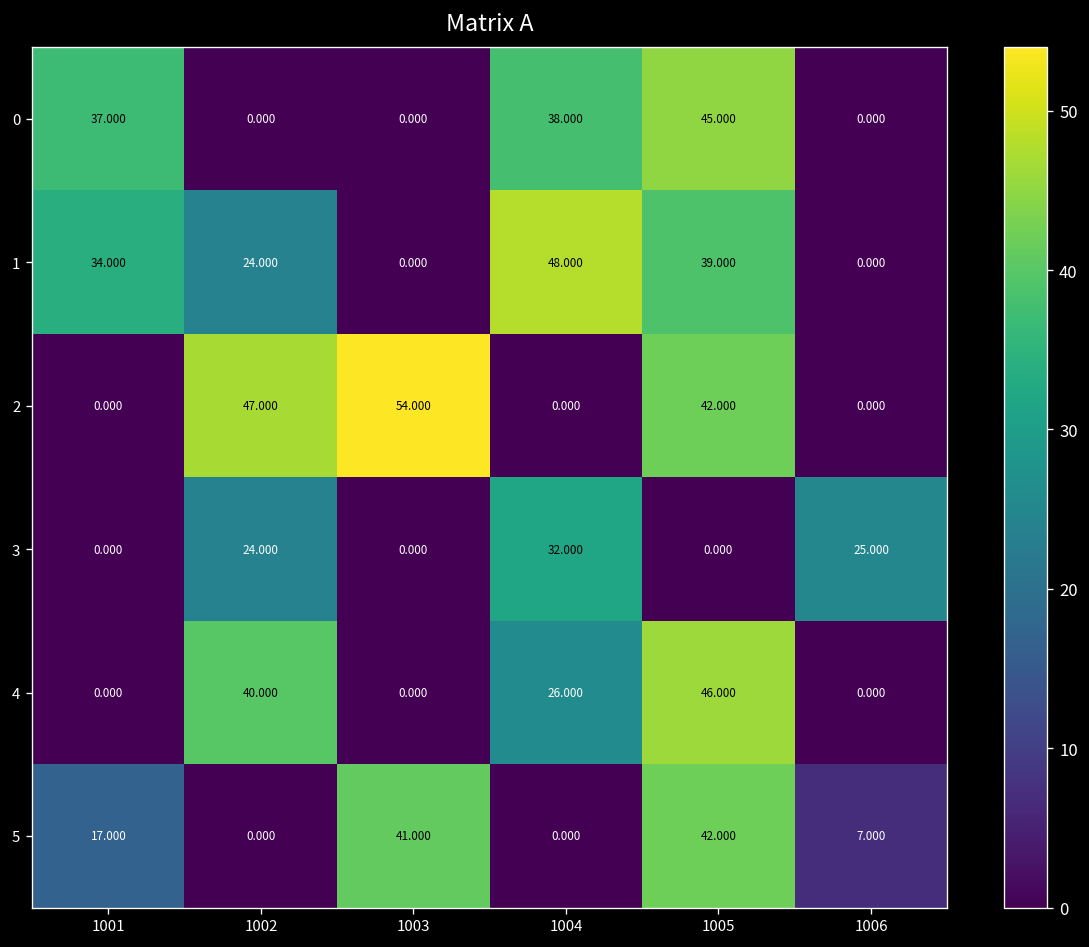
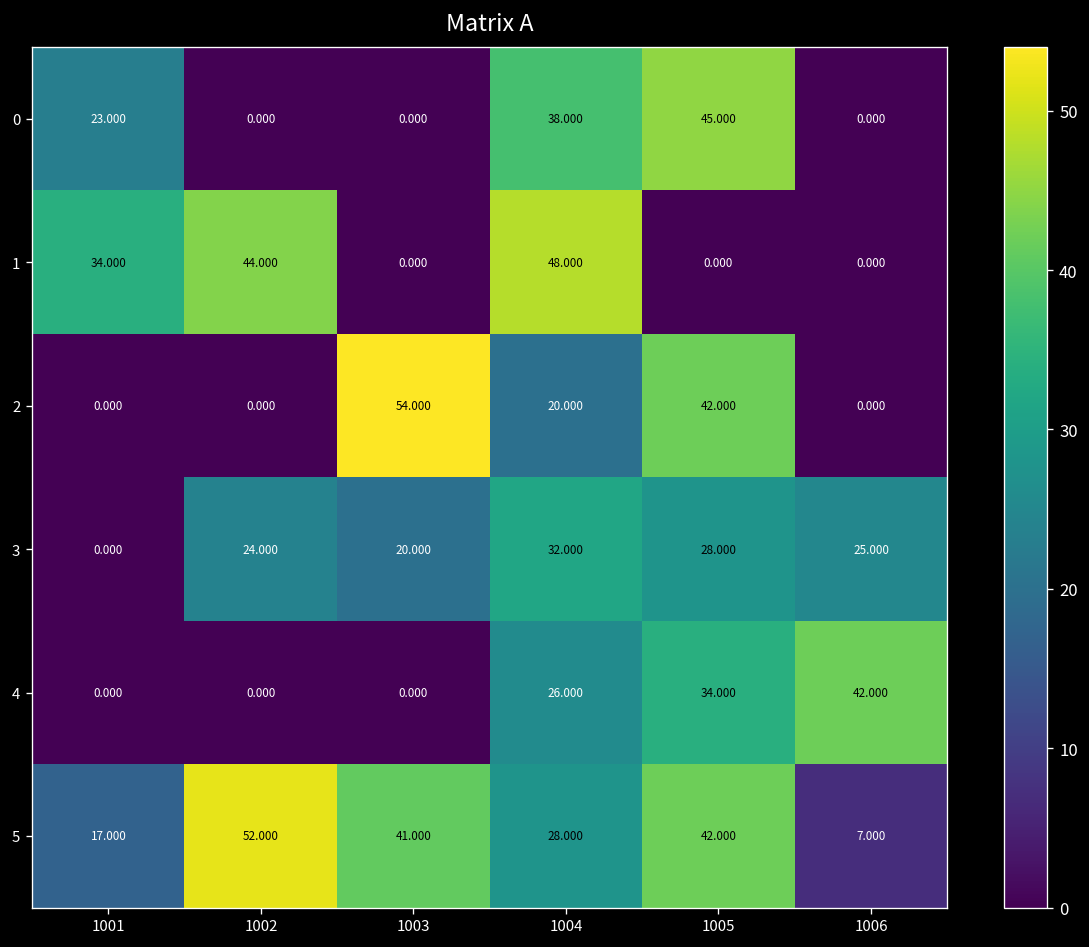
  {
    "0": {
-     "1001": 37.000,
+     "1001": 23.000,
      "1002": 0.000,
      "1003": 0.000,
      "1004": 38.000,
      "1005": 45.000,
      "1006": 0.000
    },
    "1": {
      "1001": 34.000,
-     "1002": 24.000,
+     "1002": 44.000,
      "1003": 0.000,
      "1004": 48.000,
-     "1005": 39.000,
+     "1005": 0.000,
      "1006": 0.000
    },
    "2": {
      "1001": 0.000,
-     "1002": 47.000,
+     "1002": 0.000,
      "1003": 54.000,
-     "1004": 0.000,
+     "1004": 20.000,
      "1005": 42.000,
      "1006": 0.000
    },
    "3": {
      "1001": 0.000,
      "1002": 24.000,
-     "1003": 0.000,
+     "1003": 20.000,
      "1004": 32.000,
-     "1005": 0.000,
+     "1005": 28.000,
      "1006": 25.000
    },
    "4": {
      "1001": 0.000,
-     "1002": 40.000,
+     "1002": 0.000,
      "1003": 0.000,
      "1004": 26.000,
-     "1005": 46.000,
-     "1006": 0.000
+     "1005": 34.000,
+     "1006": 42.000
    },
    "5": {
      "1001": 17.000,
-     "1002": 0.000,
+     "1002": 52.000,
      "1003": 41.000,
-     "1004": 0.000,
+     "1004": 28.000,
      "1005": 42.000,
      "1006": 7.000
    }
  }
